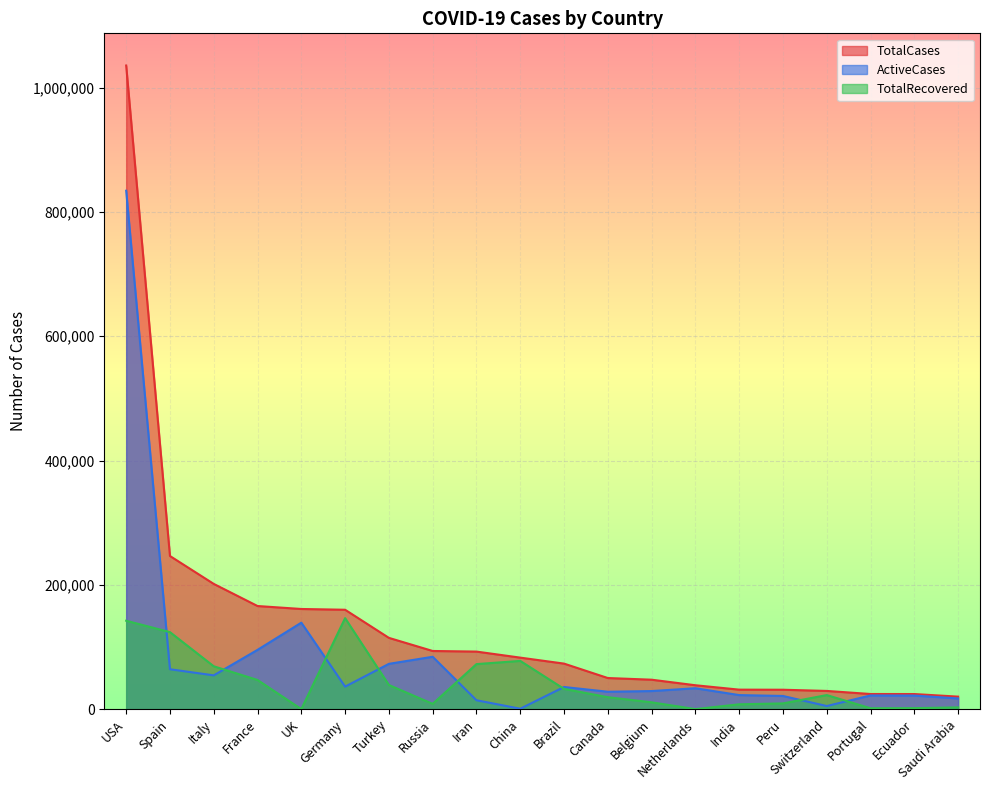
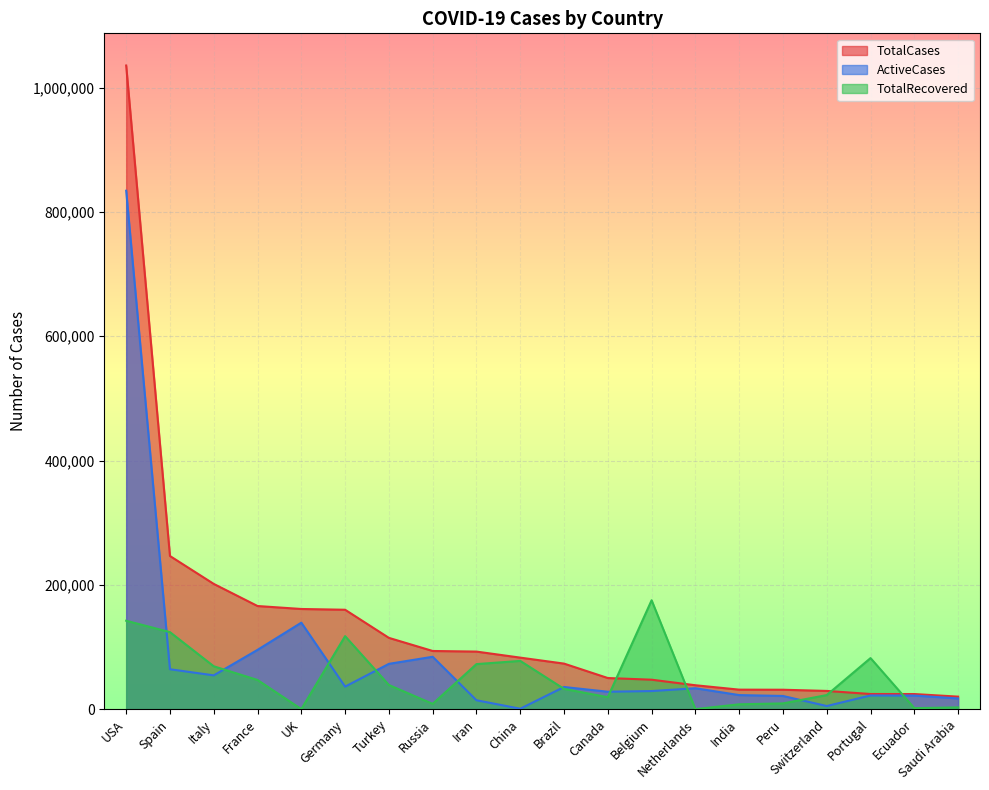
  {
    "TotalCases": {
      "USA": "1,040,000",
      "Spain": "250,000",
      "Italy": "200,000",
      "France": "170,000",
      "UK": "160,000",
      "Germany": "160,000",
      "Turkey": "110,000",
      "Russia": "90,000",
      "Iran": "90,000",
      "China": "80,000",
      "Brazil": "70,000",
      "Canada": "50,000",
      "Belgium": "50,000",
      "Netherlands": "40,000",
      "India": "30,000",
      "Peru": "30,000",
      "Switzerland": "30,000"
    },
    "ActiveCases": {
      "USA": "830,000",
      "Spain": "60,000",
      "Italy": "50,000",
      "France": "100,000",
      "UK": "140,000",
      "Germany": "40,000",
      "Turkey": "70,000",
      "Russia": "80,000",
      "Iran": "10,000",
      "China": "0",
      "Canada": "30,000",
      "Belgium": "30,000",
      "Netherlands": "30,000",
      "India": "20,000",
      "Peru": "20,000",
      "Switzerland": "0"
    },
    "TotalRecovered": {
      "USA": "140,000",
      "Spain": "120,000",
      "Italy": "70,000",
      "France": "50,000",
      "UK": "0",
-     "Germany": "150,000",
+     "Germany": "120,000",
      "Turkey": "40,000",
      "Russia": "10,000",
      "Iran": "70,000",
      "China": "80,000",
      "Canada": "20,000",
-     "Belgium": "10,000",
+     "Belgium": "180,000",
      "Netherlands": "0",
      "India": "10,000",
      "Peru": "10,000",
      "Switzerland": "20,000",
-     "Portugal": "0",
+     "Portugal": "80,000",
      "Ecuador": "0",
      "Saudi Arabia": "0"
    }
  }
